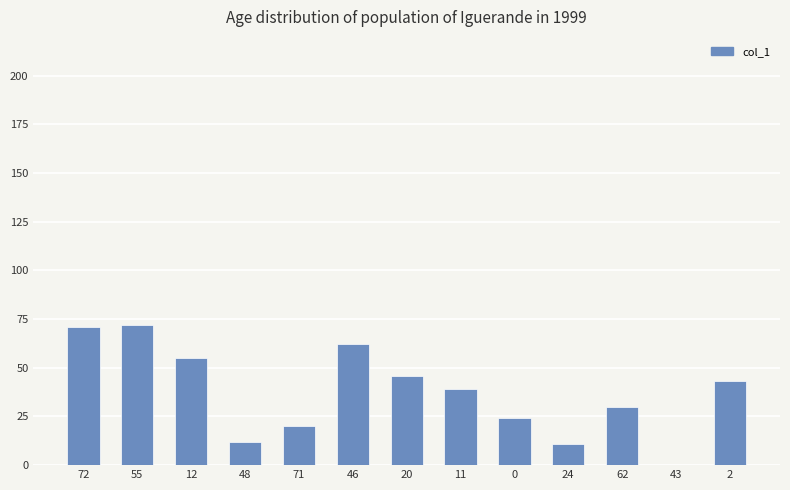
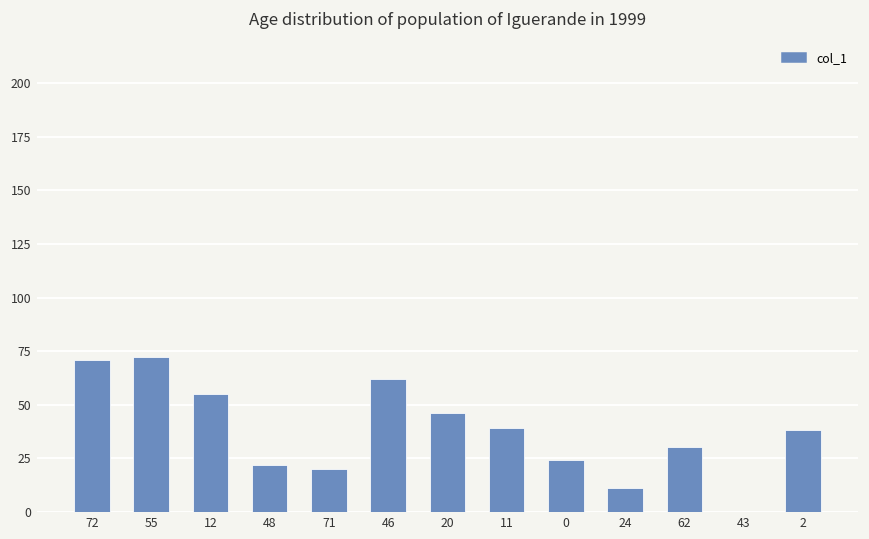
  {
    "72": 71,
    "55": 72,
    "12": 55,
-   "48": 12,
+   "48": 22,
    "71": 20,
    "46": 62,
    "20": 46,
    "11": 39,
    "0": 24,
    "24": 11,
    "62": 30,
    "43": 0,
-   "2": 43
+   "2": 38
  }
